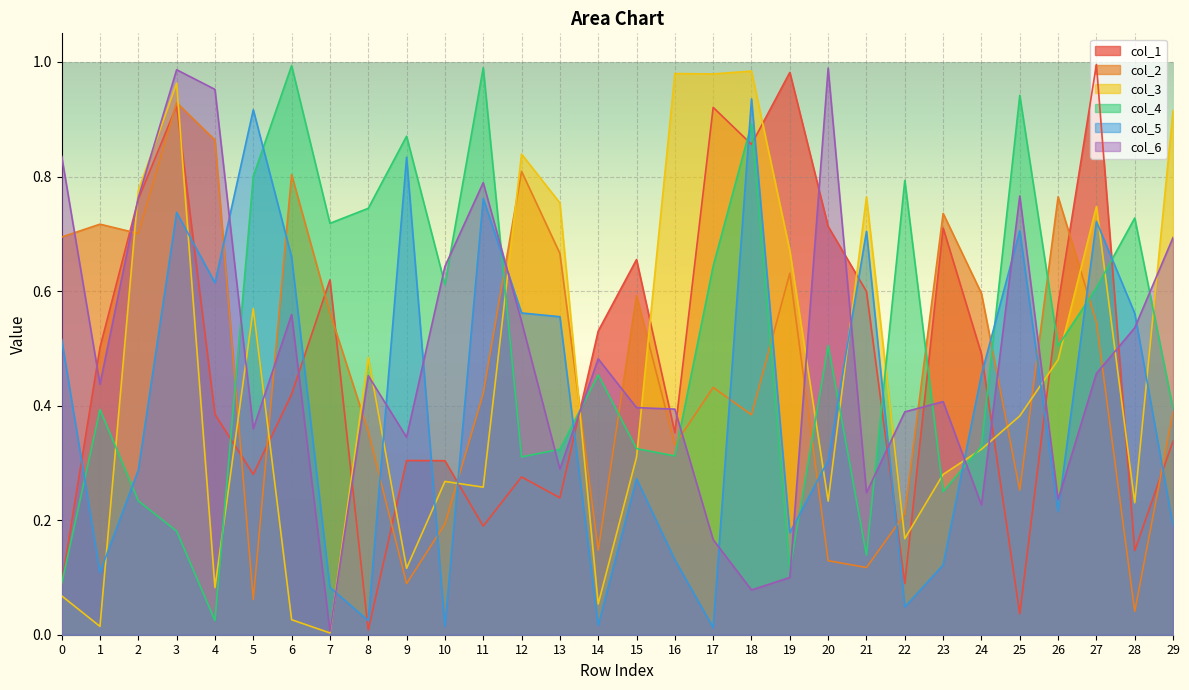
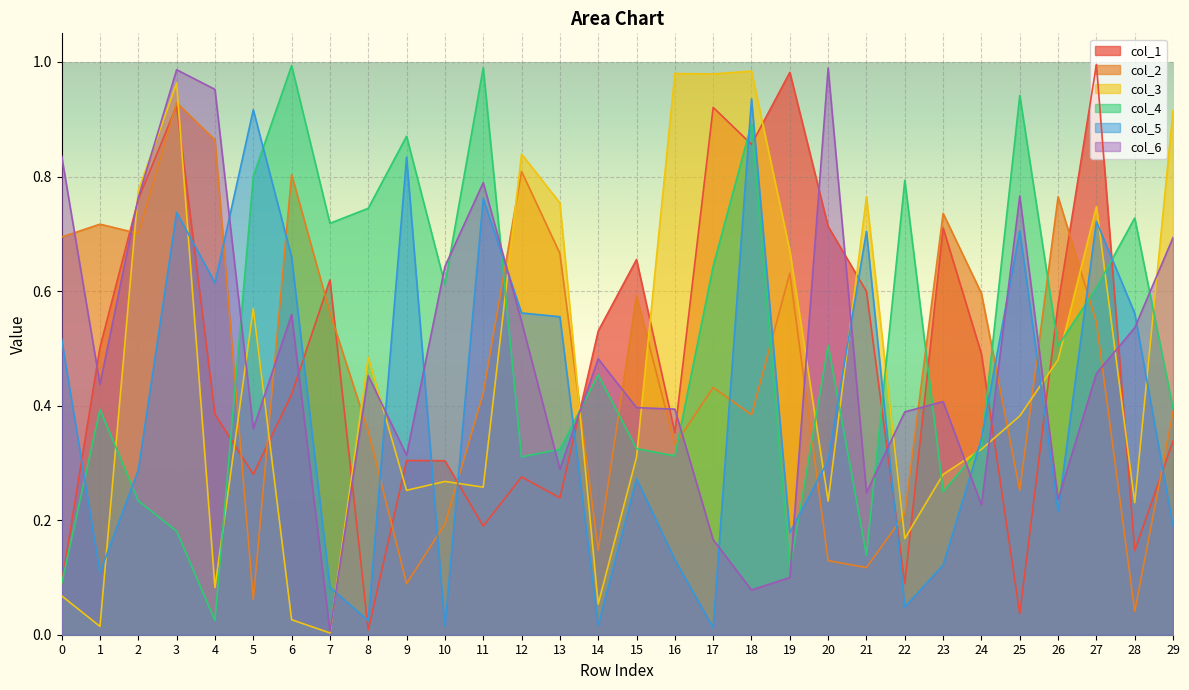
  {
    "col_3": {
      "0": 0.07,
      "1": 0.01,
      "2": 0.78,
      "3": 0.96,
      "4": 0.08,
      "5": 0.57,
      "6": 0.03,
      "8": 0.48,
-     "9": 0.12,
+     "9": 0.25,
      "10": 0.27,
      "11": 0.26,
      "12": 0.84,
      "13": 0.75,
      "14": 0.05,
      "15": 0.31,
      "16": 0.98,
      "17": 0.98,
      "18": 0.98,
      "19": 0.67,
      "20": 0.23,
      "21": 0.76,
      "22": 0.17,
      "23": 0.28,
      "24": 0.32,
      "25": 0.38,
      "26": 0.48,
      "27": 0.75,
      "28": 0.23,
      "29": 0.92
    },
    "col_4": {
      "1": 0.39,
      "2": 0.23,
      "3": 0.18,
      "4": 0.02,
      "5": 0.80,
      "6": 0.99,
      "7": 0.72,
      "8": 0.74,
      "9": 0.87,
      "10": 0.61,
      "11": 0.99,
      "12": 0.31,
      "13": 0.32,
      "14": 0.45,
      "15": 0.32,
      "16": 0.31,
      "17": 0.64,
      "18": 0.89,
      "19": 0.11,
      "20": 0.51,
      "21": 0.14,
      "22": 0.79,
      "23": 0.25,
      "24": 0.33,
      "25": 0.94,
      "26": 0.50,
      "27": 0.61,
      "28": 0.73,
      "29": 0.39
    },
    "col_5": {
      "0": 0.52,
      "1": 0.11,
      "2": 0.29,
      "3": 0.74,
      "4": 0.61,
      "5": 0.92,
      "6": 0.66,
      "7": 0.08,
      "8": 0.02,
      "9": 0.83,
      "10": 0.01,
      "11": 0.76,
      "12": 0.56,
      "13": 0.56,
      "14": 0.02,
      "15": 0.27,
      "16": 0.13,
      "17": 0.01,
      "18": 0.94,
      "19": 0.18,
      "20": 0.30,
      "21": 0.70,
      "22": 0.05,
      "23": 0.12,
-     "24": 0.45,
+     "24": 0.34,
      "25": 0.71,
      "26": 0.22,
      "27": 0.72,
      "28": 0.56,
      "29": 0.19
    },
    "col_6": {
      "0": 0.84,
      "1": 0.44,
      "3": 0.99,
      "4": 0.95,
      "5": 0.36,
      "6": 0.56,
      "8": 0.45,
-     "9": 0.34,
+     "9": 0.31,
      "10": 0.64,
      "11": 0.79,
      "12": 0.55,
      "13": 0.29,
      "14": 0.48,
      "15": 0.40,
      "16": 0.39,
      "17": 0.17,
      "18": 0.08,
      "19": 0.10,
      "20": 0.99,
      "21": 0.25,
      "22": 0.39,
      "23": 0.41,
      "24": 0.23,
      "25": 0.77,
      "26": 0.24,
      "27": 0.46,
      "28": 0.54,
      "29": 0.69
    }
  }
